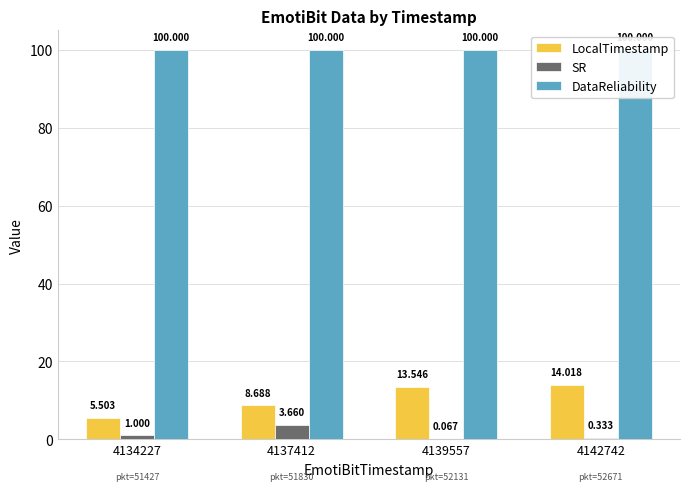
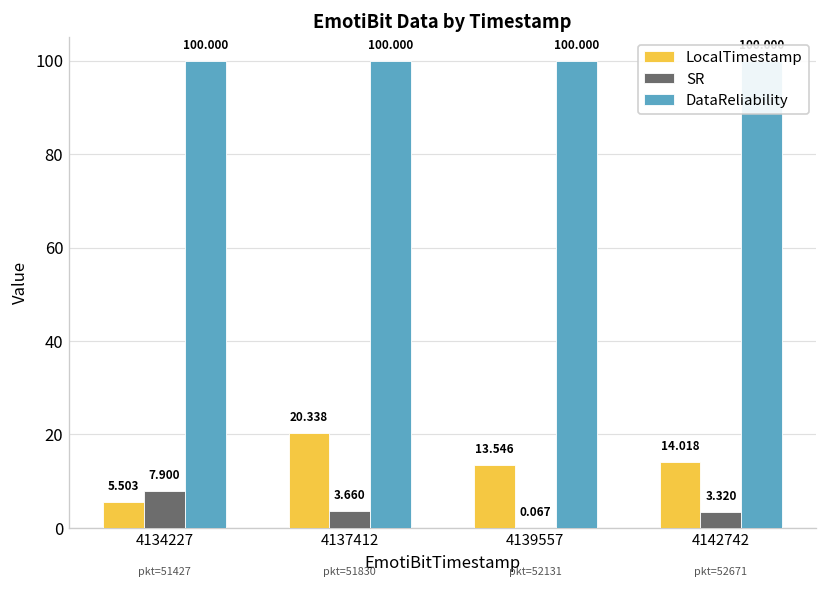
  {
    "LocalTimestamp": {
      "4134227": 5.503,
-     "4137412": 8.688,
+     "4137412": 20.338,
      "4139557": 13.546,
      "4142742": 14.018
    },
    "SR": {
-     "4134227": 1.000,
+     "4134227": 7.900,
      "4137412": 3.660,
      "4139557": 0.067,
-     "4142742": 0.333
+     "4142742": 3.320
    },
    "DataReliability": {
      "4134227": 100.000,
      "4137412": 100.000,
      "4139557": 100.000
    }
  }
